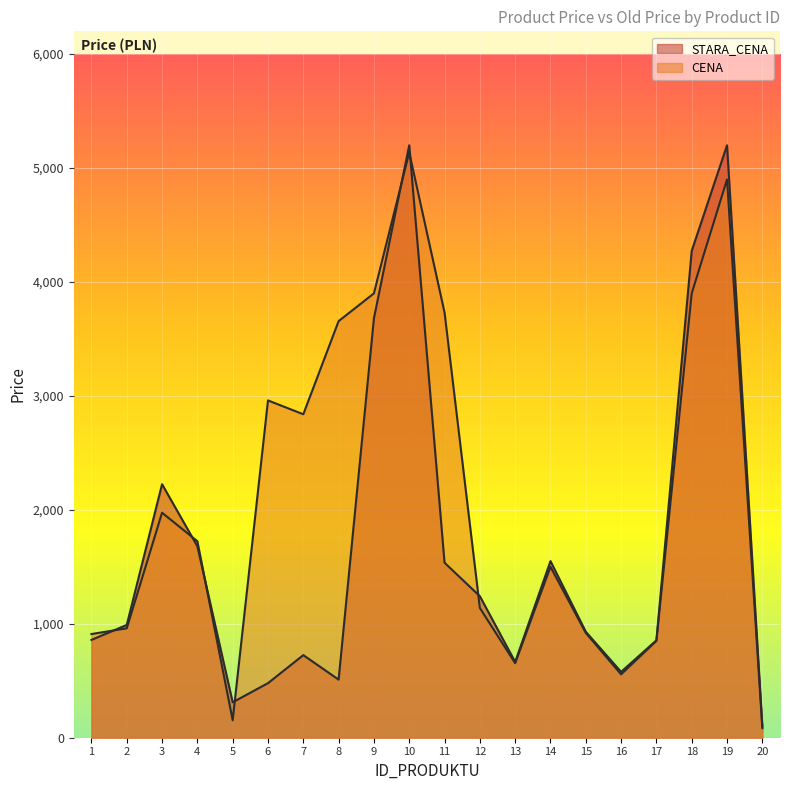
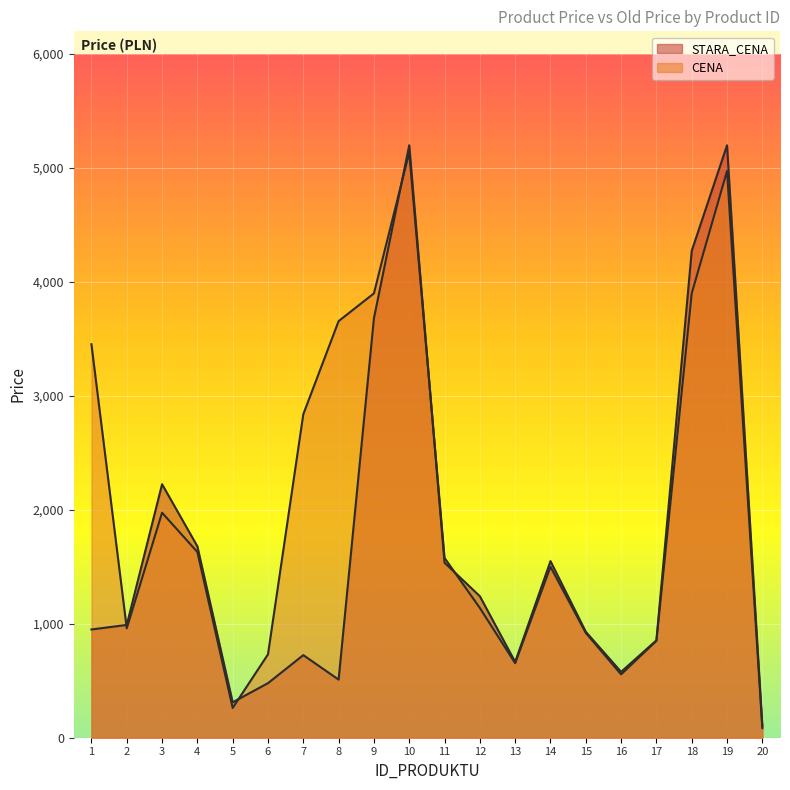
  {
    "STARA_CENA": {
-     "1": "860",
+     "1": "950",
      "2": "990",
      "3": "2,230",
      "4": "1,680",
      "5": "310",
      "6": "480",
      "7": "730",
      "8": "510",
      "9": "3,680",
      "10": "5,200",
      "11": "1,540",
      "12": "1,240",
      "14": "1,550",
      "18": "4,270",
      "19": "5,200"
    },
    "CENA": {
-     "1": "910",
+     "1": "3,450",
      "2": "960",
      "3": "1,980",
-     "4": "1,720",
-     "5": "150",
-     "6": "2,960",
+     "4": "1,630",
+     "5": "260",
+     "6": "730",
      "7": "2,840",
      "8": "3,660",
      "9": "3,900",
      "10": "5,140",
-     "11": "3,730",
+     "11": "1,580",
      "12": "1,140",
      "14": "1,500",
      "18": "3,900",
-     "19": "4,900"
+     "19": "4,970"
    }
  }
